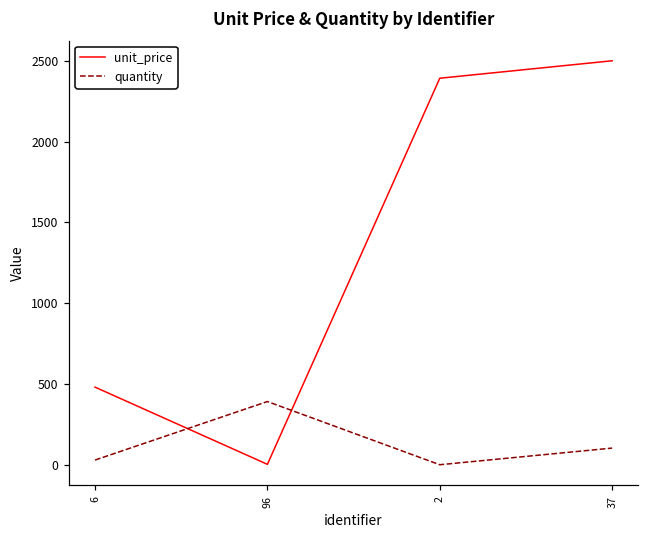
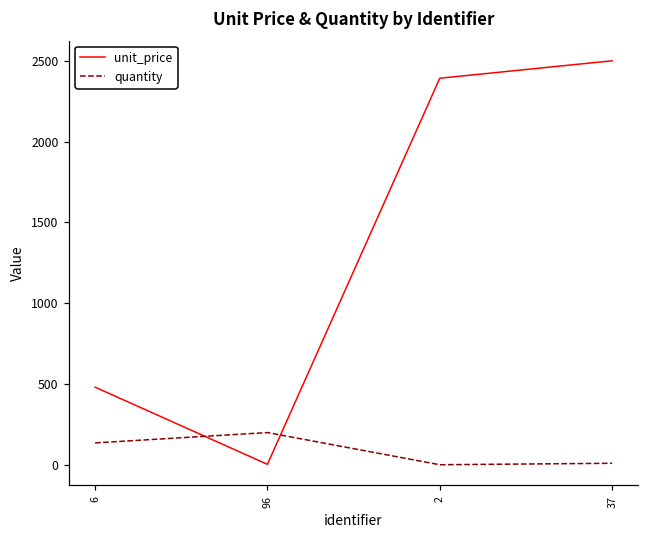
  {
    "unit_price": {
      "6": 480,
      "96": 0,
      "2": 2390,
      "37": 2500
    },
    "quantity": {
-     "6": 30,
-     "96": 390,
+     "6": 140,
+     "96": 200,
      "2": 0,
-     "37": 100
+     "37": 10
    }
  }
